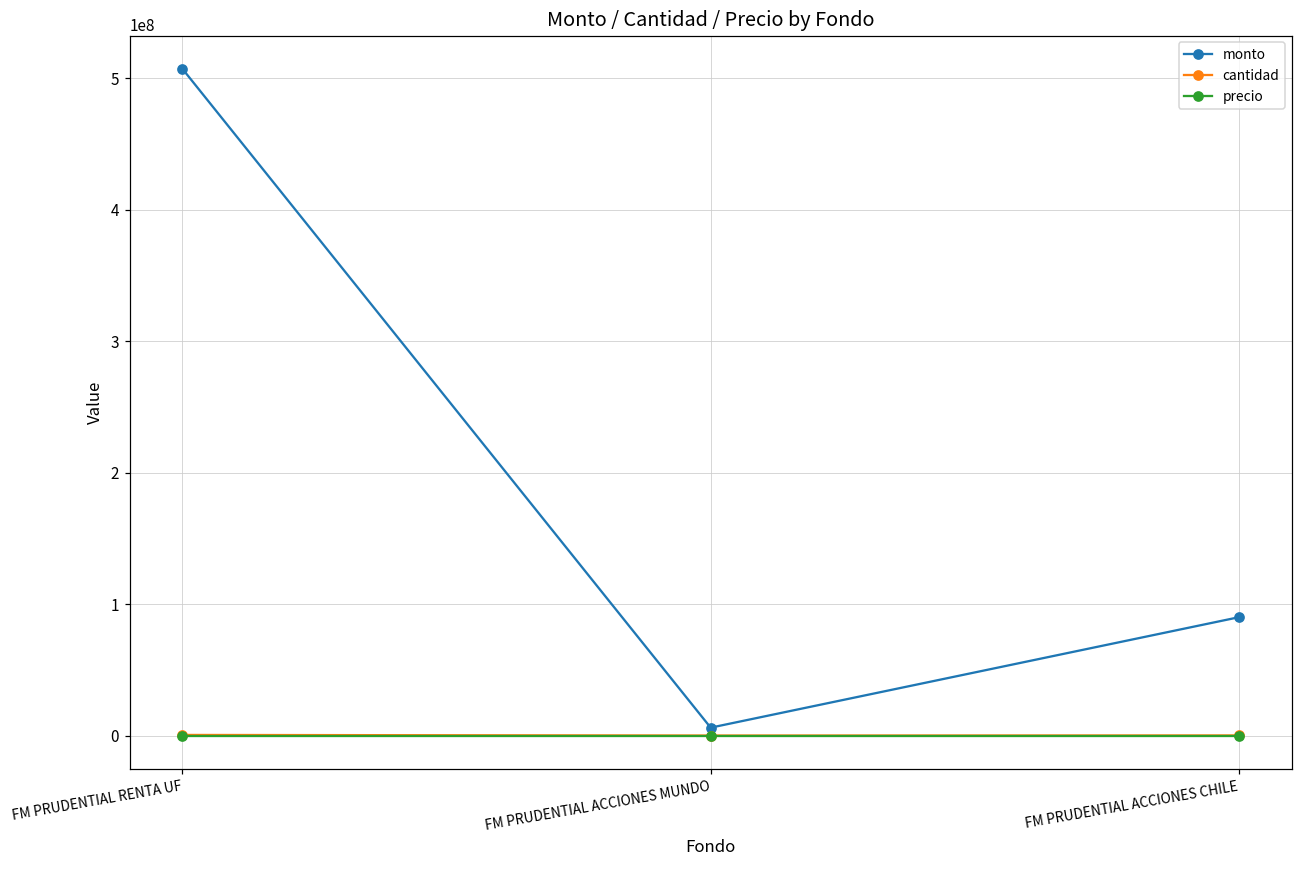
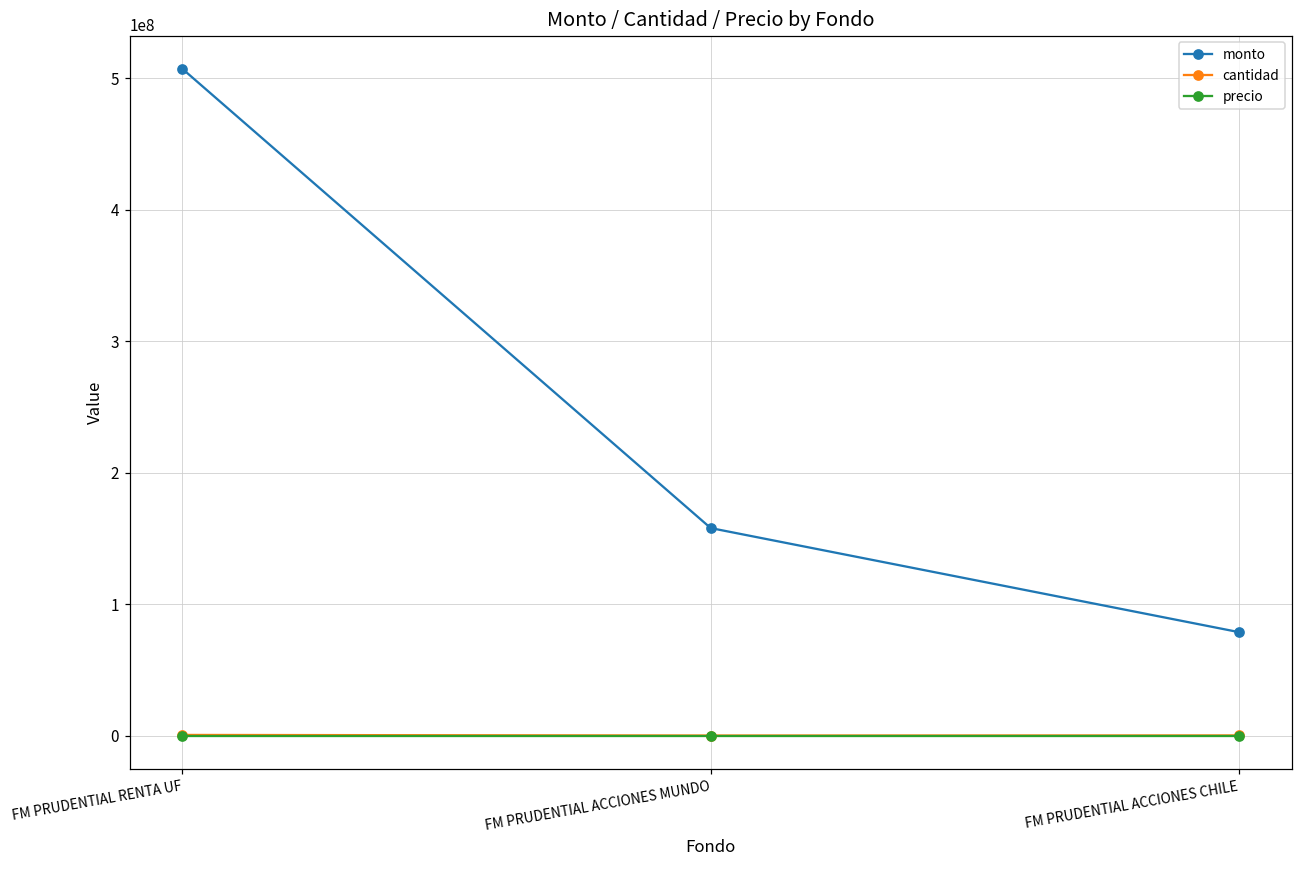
  {
    "monto": {
      "FM PRUDENTIAL RENTA UF": 507000000,
-     "FM PRUDENTIAL ACCIONES MUNDO": 6000000,
-     "FM PRUDENTIAL ACCIONES CHILE": 90000000
+     "FM PRUDENTIAL ACCIONES MUNDO": 158000000,
+     "FM PRUDENTIAL ACCIONES CHILE": 79000000
    }
  }
